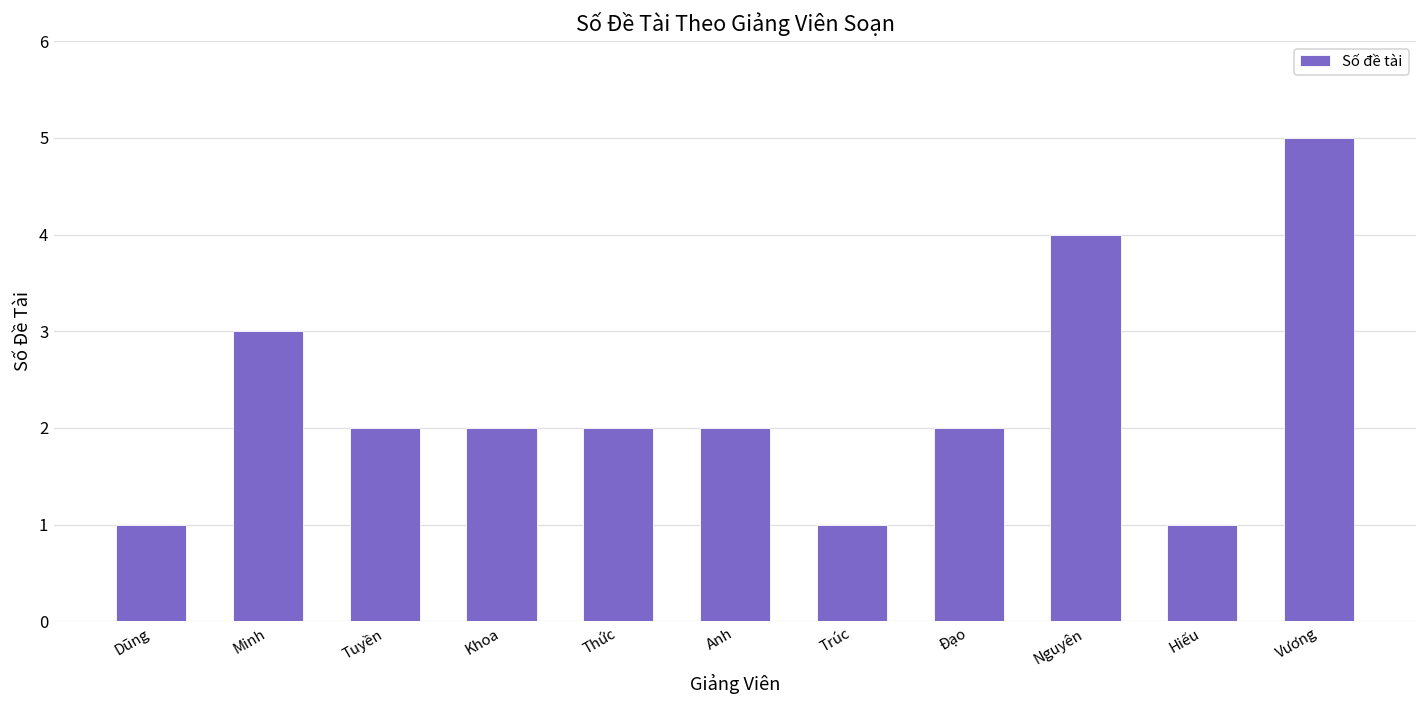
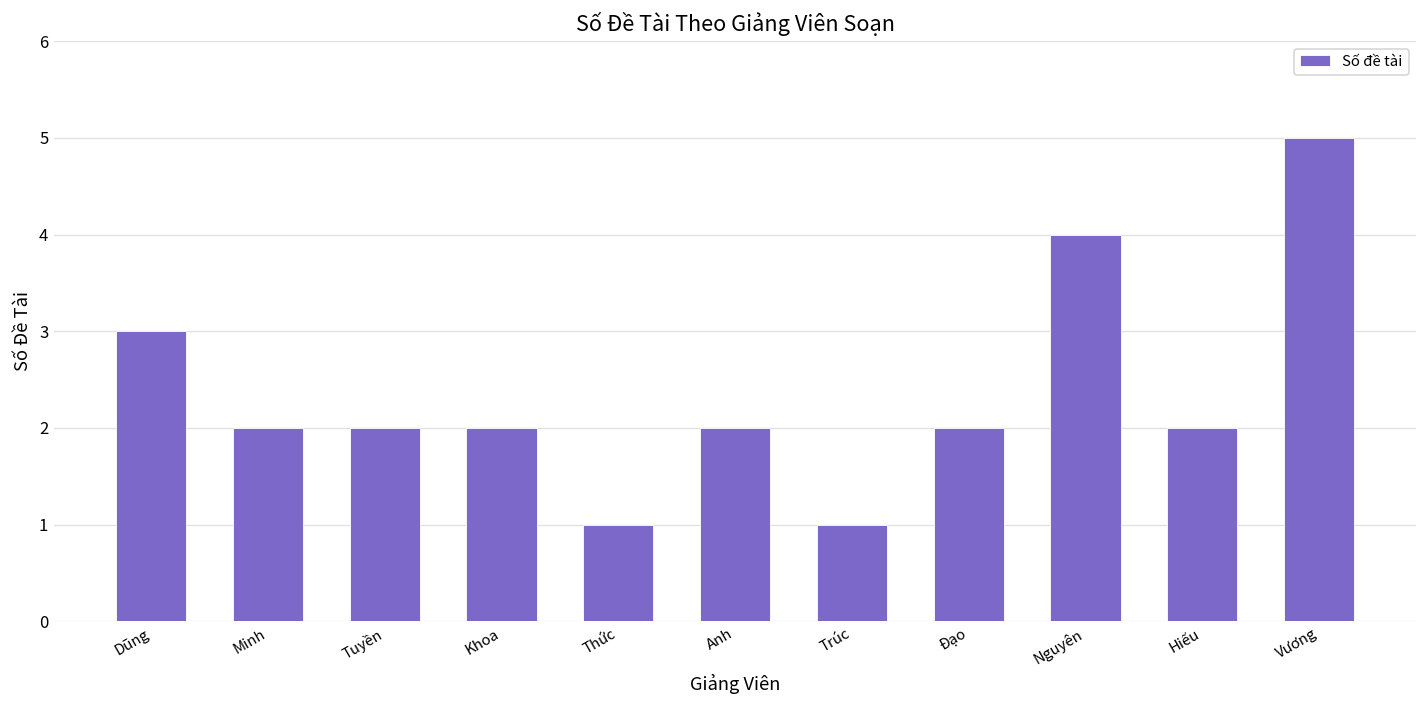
  {
-   "Dũng": 1,
-   "Minh": 3,
+   "Dũng": 3,
+   "Minh": 2,
    "Tuyền": 2,
    "Khoa": 2,
-   "Thức": 2,
+   "Thức": 1,
    "Anh": 2,
    "Trúc": 1,
    "Đạo": 2,
    "Nguyên": 4,
-   "Hiếu": 1,
+   "Hiếu": 2,
    "Vương": 5
  }
